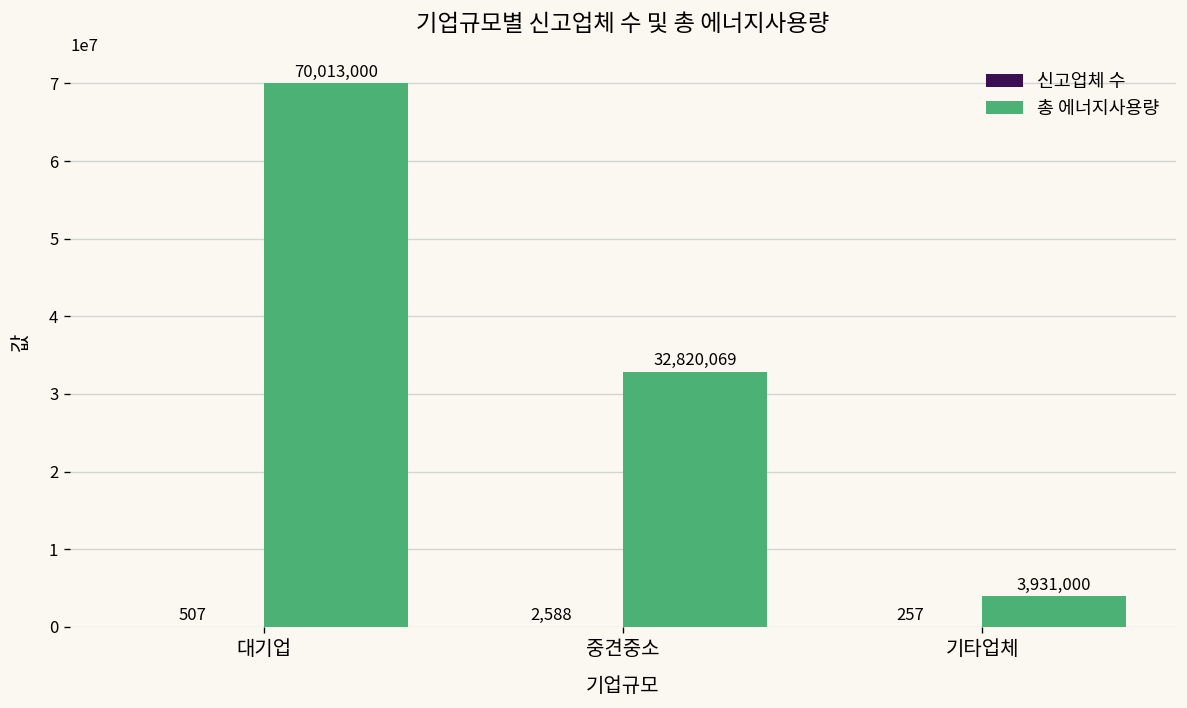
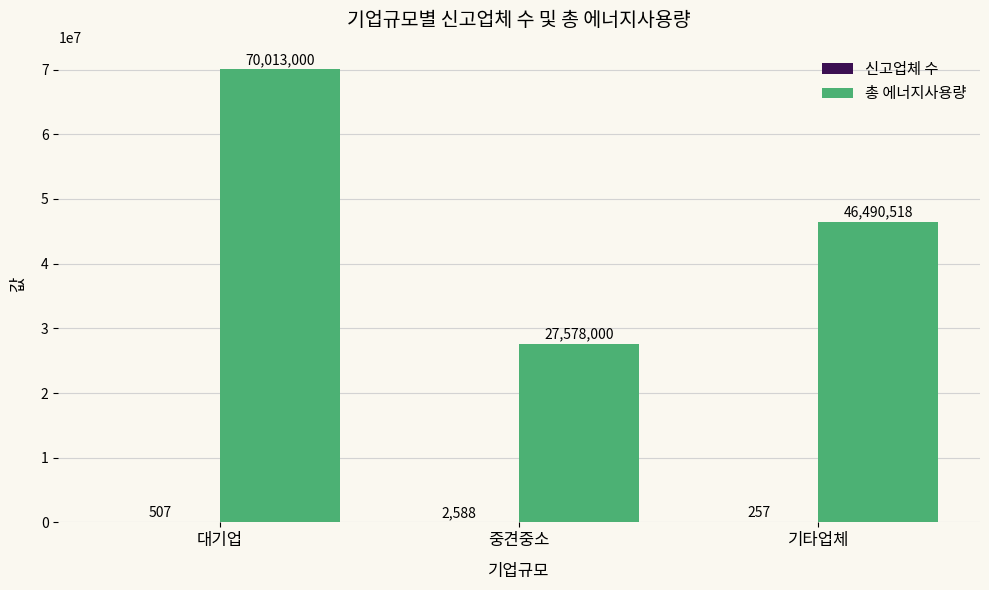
  {
    "신고업체 수": {
      "대기업": "507",
      "중견중소": "2,588",
      "기타업체": "257"
    },
    "총 에너지사용량": {
      "대기업": "70,013,000",
-     "중견중소": "32,820,069",
-     "기타업체": "3,931,000"
+     "중견중소": "27,578,000",
+     "기타업체": "46,490,518"
    }
  }
